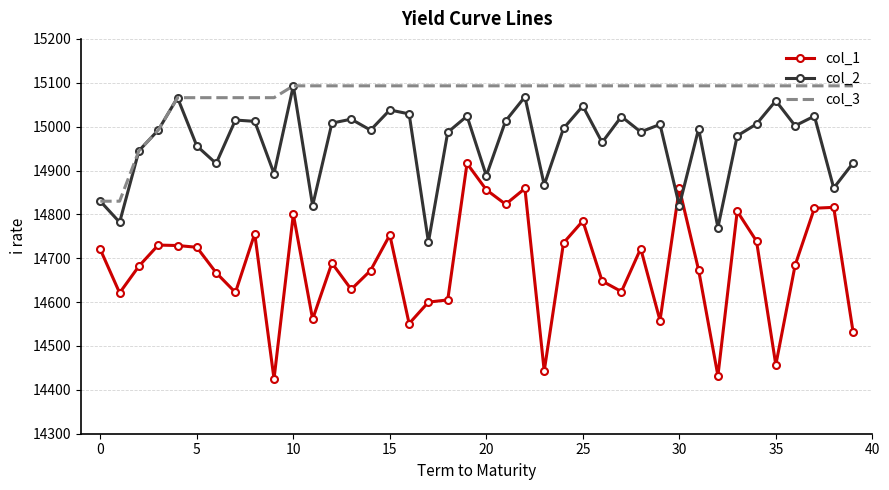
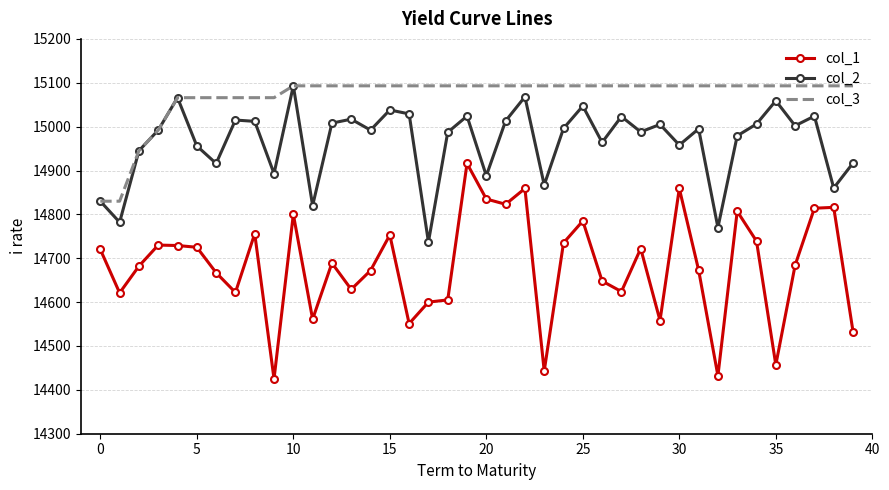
  {
    "col_1": {
      "0": 14720,
      "5": 14730,
      "10": 14800,
      "15": 14750,
-     "20": 14860,
+     "20": 14840,
      "25": 14790,
      "30": 14860,
      "35": 14460
    },
    "col_2": {
      "5": 14960,
      "15": 15040,
      "20": 14890,
      "25": 15050,
-     "30": 14820,
+     "30": 14960,
      "35": 15060
    },
    "col_3": {
      "5": 15070,
      "15": 15090,
      "20": 15090,
      "25": 15090,
      "30": 15090,
      "35": 15090
    }
  }
